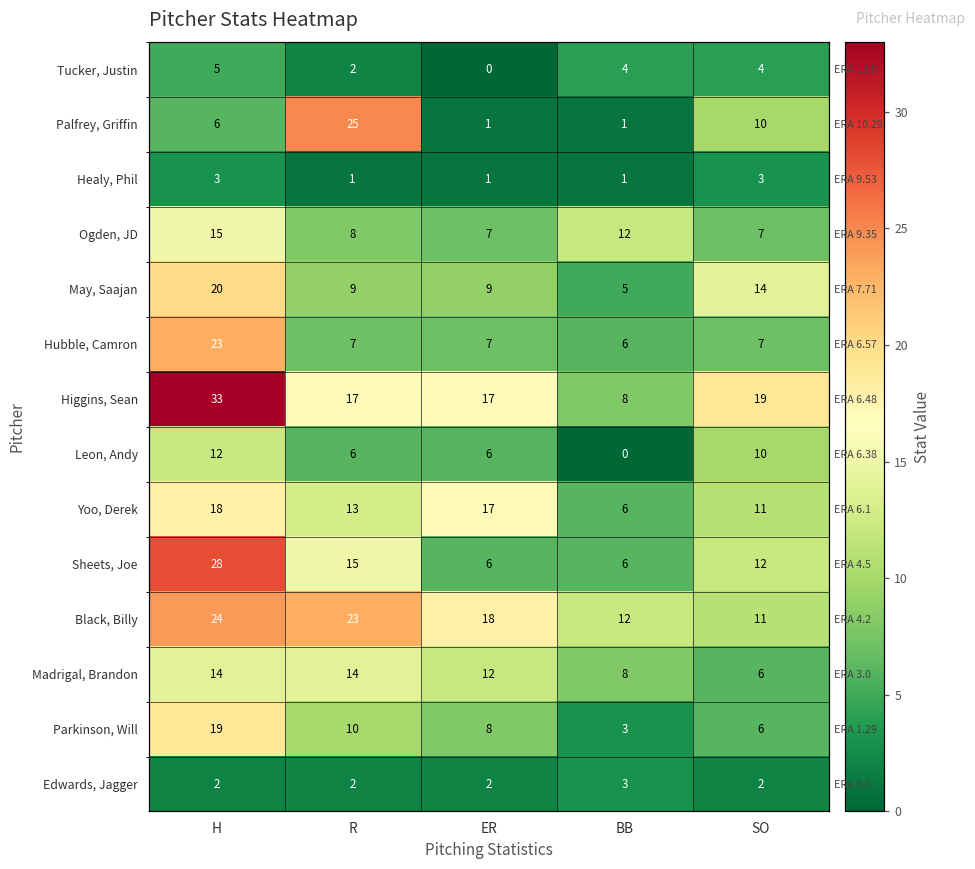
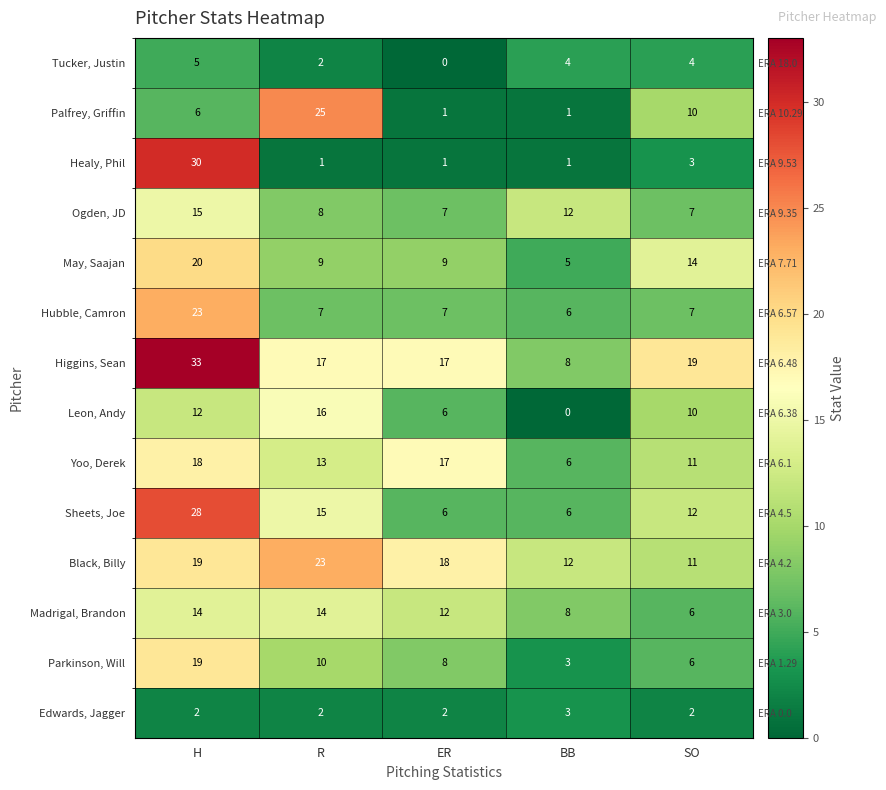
  {
    "Tucker, Justin": {
      "H": 5,
      "R": 2,
      "ER": 0,
      "BB": 4,
      "SO": 4
    },
    "Palfrey, Griffin": {
      "H": 6,
      "R": 25,
      "ER": 1,
      "BB": 1,
      "SO": 10
    },
    "Healy, Phil": {
-     "H": 3,
+     "H": 30,
      "R": 1,
      "ER": 1,
      "BB": 1,
      "SO": 3
    },
    "Ogden, JD": {
      "H": 15,
      "R": 8,
      "ER": 7,
      "BB": 12,
      "SO": 7
    },
    "May, Saajan": {
      "H": 20,
      "R": 9,
      "ER": 9,
      "BB": 5,
      "SO": 14
    },
    "Hubble, Camron": {
      "H": 23,
      "R": 7,
      "ER": 7,
      "BB": 6,
      "SO": 7
    },
    "Higgins, Sean": {
      "H": 33,
      "R": 17,
      "ER": 17,
      "BB": 8,
      "SO": 19
    },
    "Leon, Andy": {
      "H": 12,
-     "R": 6,
+     "R": 16,
      "ER": 6,
      "BB": 0,
      "SO": 10
    },
    "Yoo, Derek": {
      "H": 18,
      "R": 13,
      "ER": 17,
      "BB": 6,
      "SO": 11
    },
    "Sheets, Joe": {
      "H": 28,
      "R": 15,
      "ER": 6,
      "BB": 6,
      "SO": 12
    },
    "Black, Billy": {
-     "H": 24,
+     "H": 19,
      "R": 23,
      "ER": 18,
      "BB": 12,
      "SO": 11
    },
    "Madrigal, Brandon": {
      "H": 14,
      "R": 14,
      "ER": 12,
      "BB": 8,
      "SO": 6
    },
    "Parkinson, Will": {
      "H": 19,
      "R": 10,
      "ER": 8,
      "BB": 3,
      "SO": 6
    },
    "Edwards, Jagger": {
      "H": 2,
      "R": 2,
      "ER": 2,
      "BB": 3,
      "SO": 2
    }
  }
